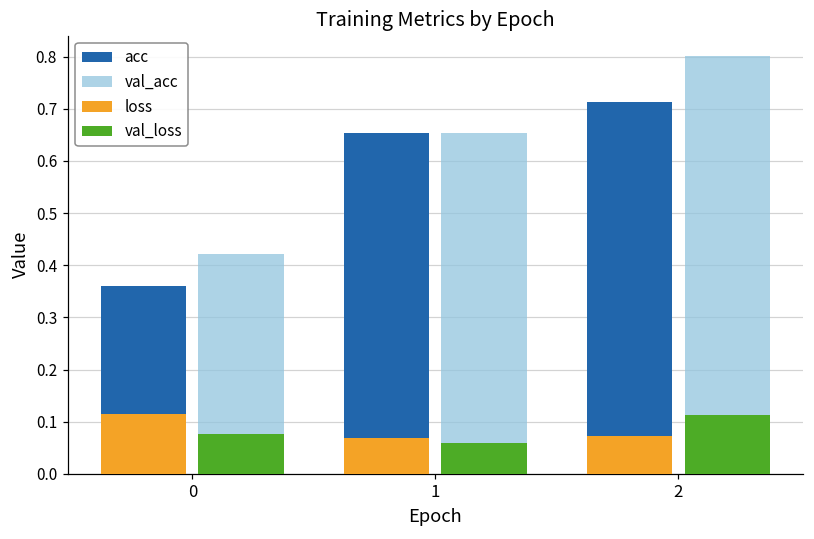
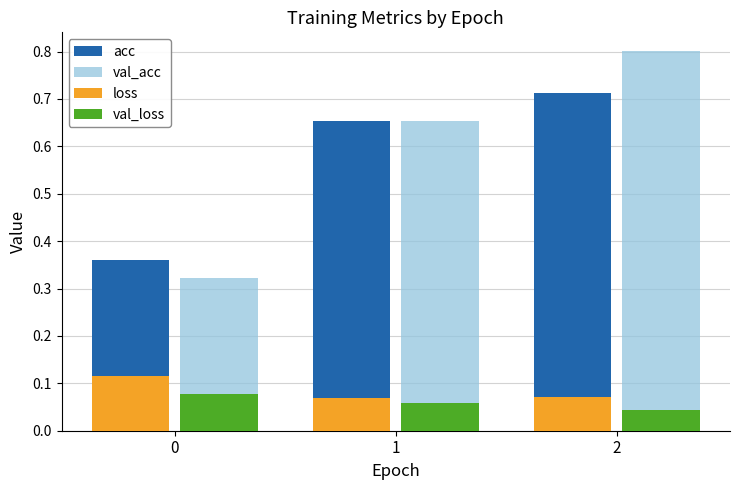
  {
    "acc": {
      "0": 0.36,
      "1": 0.65,
      "2": 0.71
    },
    "val_acc": {
-     "0": 0.42,
+     "0": 0.32,
      "1": 0.65,
      "2": 0.80
    },
    "val_loss": {
-     "2": 0.11
+     "2": 0.04
    }
  }
